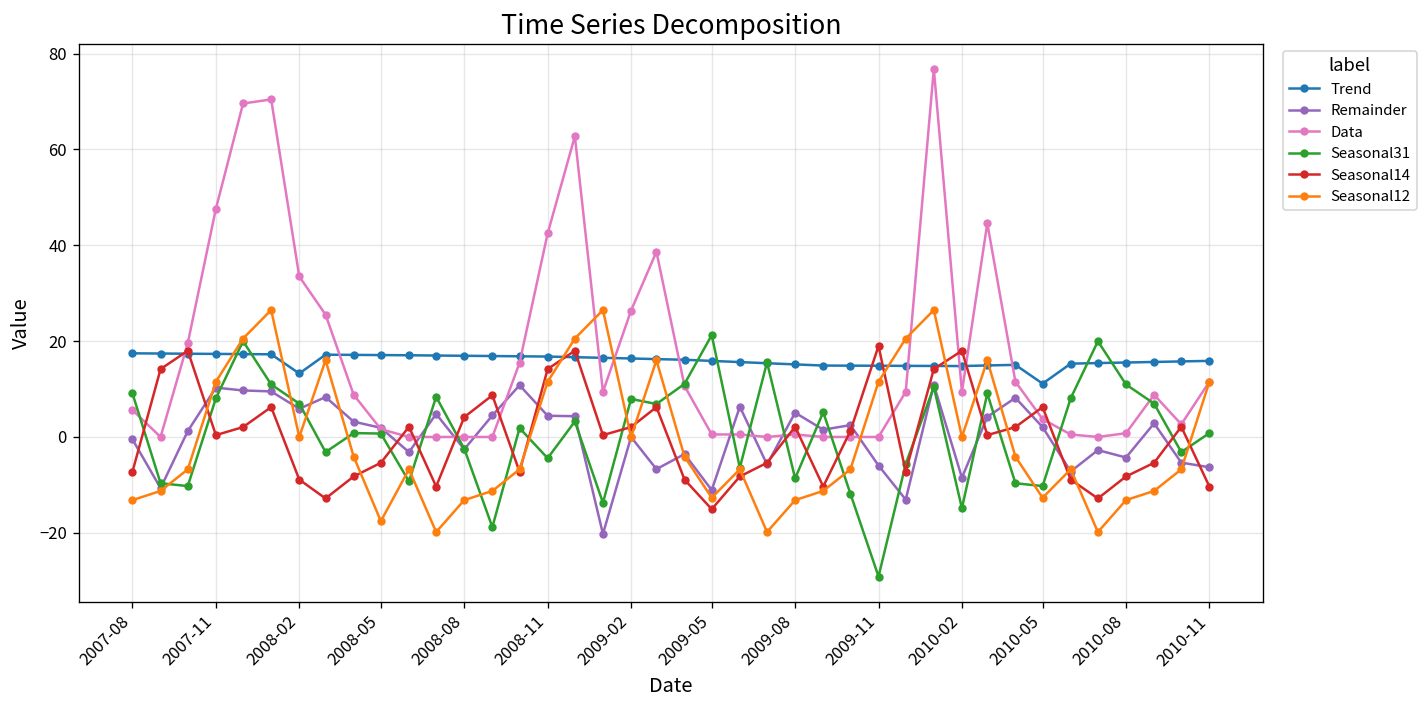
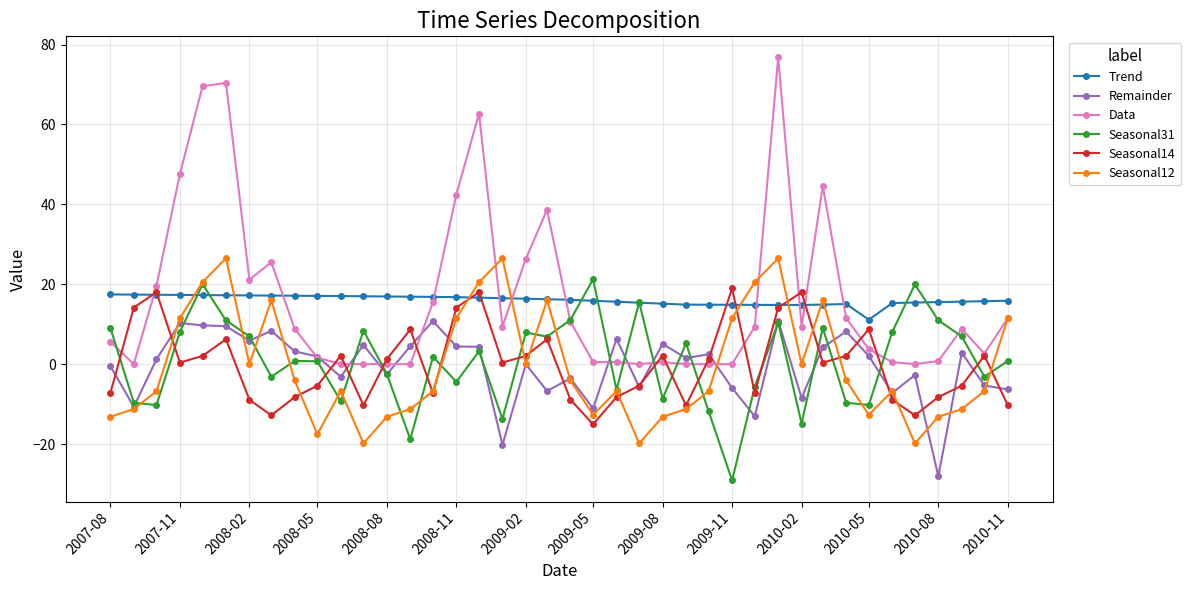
  {
    "Trend": {
      "2007-08": 17,
      "2007-11": 17,
-     "2008-02": 13,
+     "2008-02": 17,
      "2008-05": 17,
      "2008-08": 17,
      "2008-11": 17,
      "2009-02": 16,
      "2009-05": 16,
      "2009-08": 15,
      "2009-11": 15,
      "2010-02": 15,
      "2010-05": 11,
      "2010-08": 16,
      "2010-11": 16
    },
    "Remainder": {
      "2007-08": -1,
      "2007-11": 10,
      "2008-02": 6,
      "2008-11": 4,
      "2009-05": -11,
      "2009-08": 5,
      "2009-11": -6,
      "2010-02": -8,
      "2010-05": 2,
-     "2010-08": -4,
+     "2010-08": -28,
      "2010-11": -6
    },
    "Data": {
      "2007-08": 6,
      "2007-11": 48,
-     "2008-02": 33,
+     "2008-02": 21,
      "2008-08": 0,
      "2008-11": 42,
      "2009-02": 26,
      "2009-05": 1,
      "2009-08": 1,
      "2009-11": 0,
      "2010-02": 9,
      "2010-05": 4,
      "2010-08": 1
    },
    "Seasonal31": {
      "2007-08": 9,
      "2007-11": 8,
      "2008-02": 7,
      "2008-05": 1,
      "2008-11": -4,
      "2009-02": 8,
      "2009-05": 21,
      "2009-08": -9,
      "2009-11": -29,
      "2010-02": -15,
      "2010-05": -10,
      "2010-08": 11,
      "2010-11": 1
    },
    "Seasonal14": {
      "2007-08": -7,
      "2007-11": 0,
      "2008-02": -9,
      "2008-05": -5,
-     "2008-08": 4,
+     "2008-08": 1,
      "2008-11": 14,
      "2009-02": 2,
      "2009-05": -15,
      "2009-08": 2,
      "2009-11": 19,
      "2010-02": 18,
-     "2010-05": 6,
+     "2010-05": 9,
      "2010-08": -8,
      "2010-11": -10
    },
    "Seasonal12": {
      "2007-08": -13,
      "2007-11": 12,
      "2008-02": 0,
      "2008-05": -18,
      "2008-08": -13,
      "2008-11": 12,
      "2009-05": -13,
      "2009-08": -13,
      "2009-11": 12,
      "2010-02": 0,
      "2010-05": -13,
      "2010-08": -13
    }
  }
